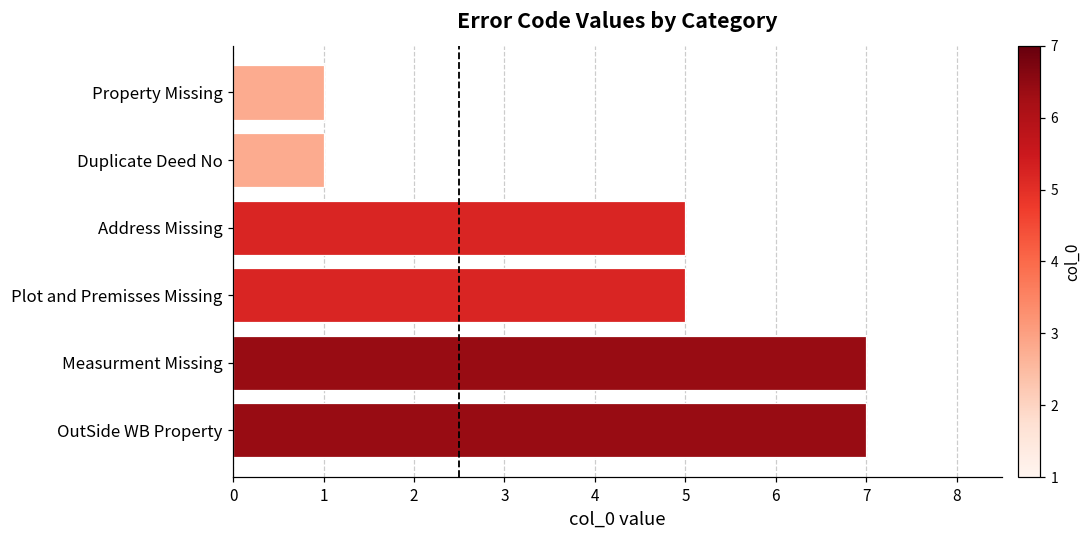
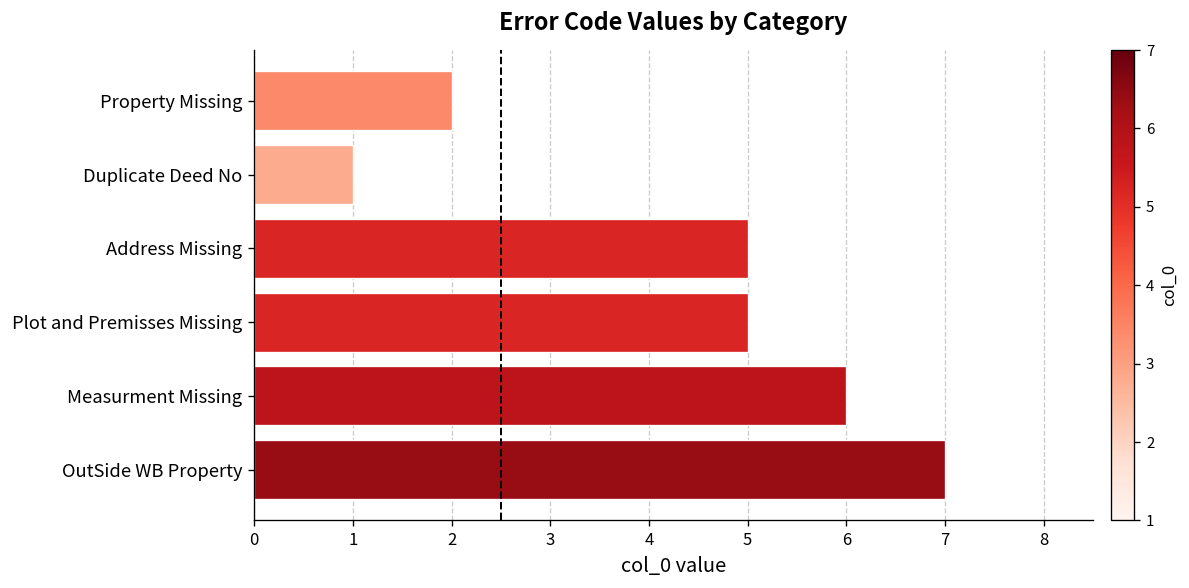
  {
-   "Property Missing": 1,
+   "Property Missing": 2,
    "Duplicate Deed No": 1,
    "Address Missing": 5,
    "Plot and Premisses Missing": 5,
-   "Measurment Missing": 7,
+   "Measurment Missing": 6,
    "OutSide WB Property": 7
  }
